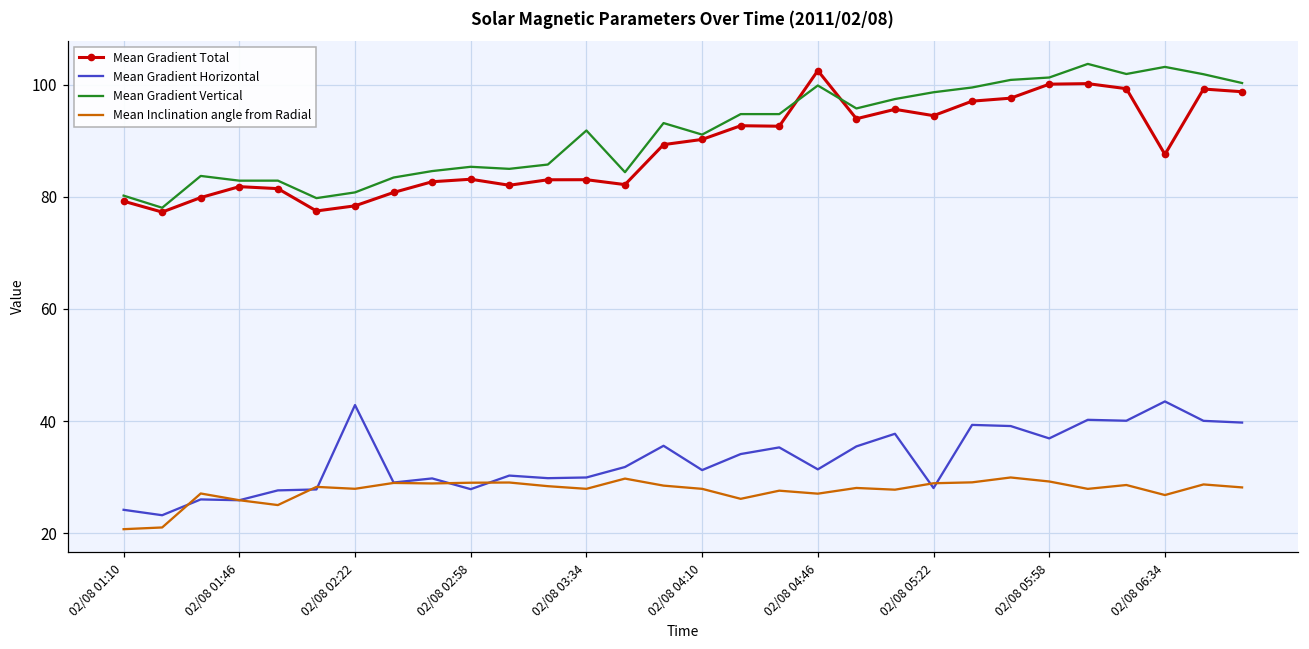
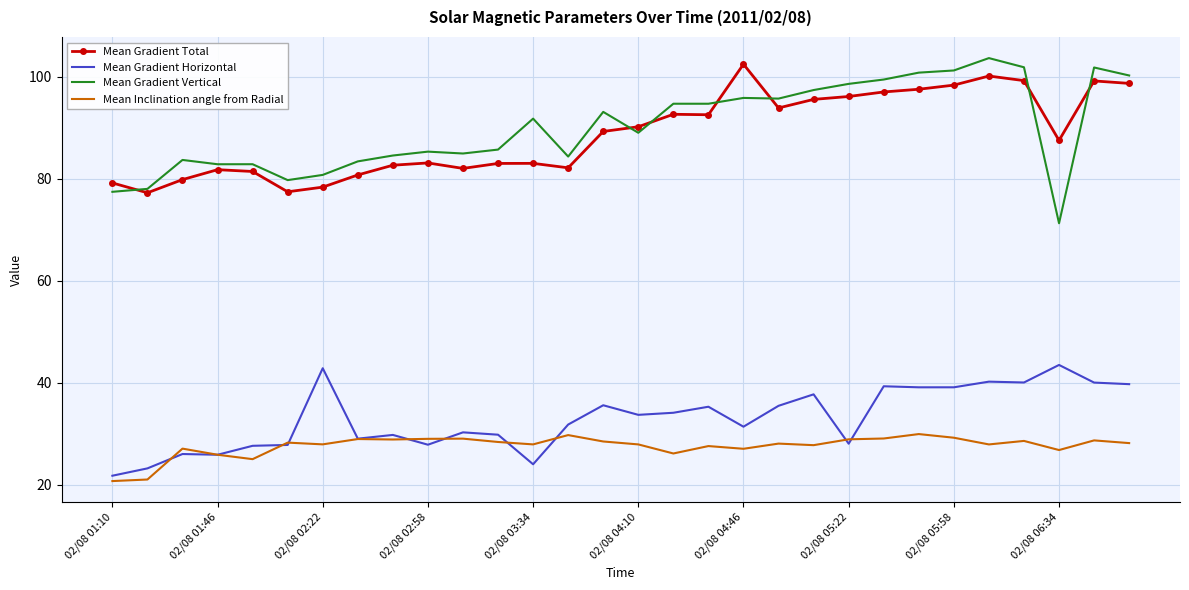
  {
    "Mean Gradient Total": {
      "02/08 01:10": 79,
      "02/08 01:46": 82,
      "02/08 02:22": 78,
      "02/08 02:58": 83,
      "02/08 03:34": 83,
      "02/08 04:10": 90,
      "02/08 04:46": 103,
-     "02/08 05:22": 94,
-     "02/08 05:58": 100,
+     "02/08 05:22": 96,
+     "02/08 05:58": 98,
      "02/08 06:34": 88
    },
    "Mean Gradient Horizontal": {
-     "02/08 01:10": 24,
+     "02/08 01:10": 22,
      "02/08 02:22": 43,
      "02/08 02:58": 28,
-     "02/08 03:34": 30,
-     "02/08 04:10": 31,
+     "02/08 03:34": 24,
+     "02/08 04:10": 34,
      "02/08 04:46": 31,
      "02/08 05:22": 28,
-     "02/08 05:58": 37,
+     "02/08 05:58": 39,
      "02/08 06:34": 44
    },
    "Mean Gradient Vertical": {
-     "02/08 01:10": 80,
+     "02/08 01:10": 77,
      "02/08 01:46": 83,
      "02/08 02:22": 81,
      "02/08 02:58": 85,
      "02/08 03:34": 92,
-     "02/08 04:10": 91,
-     "02/08 04:46": 100,
+     "02/08 04:10": 89,
+     "02/08 04:46": 96,
      "02/08 05:22": 99,
      "02/08 05:58": 101,
-     "02/08 06:34": 103
+     "02/08 06:34": 71
    },
    "Mean Inclination angle from Radial": {
      "02/08 01:10": 21,
      "02/08 02:22": 28,
      "02/08 02:58": 29,
      "02/08 03:34": 28,
      "02/08 04:10": 28,
      "02/08 04:46": 27,
      "02/08 05:22": 29,
      "02/08 05:58": 29,
      "02/08 06:34": 27
    }
  }
